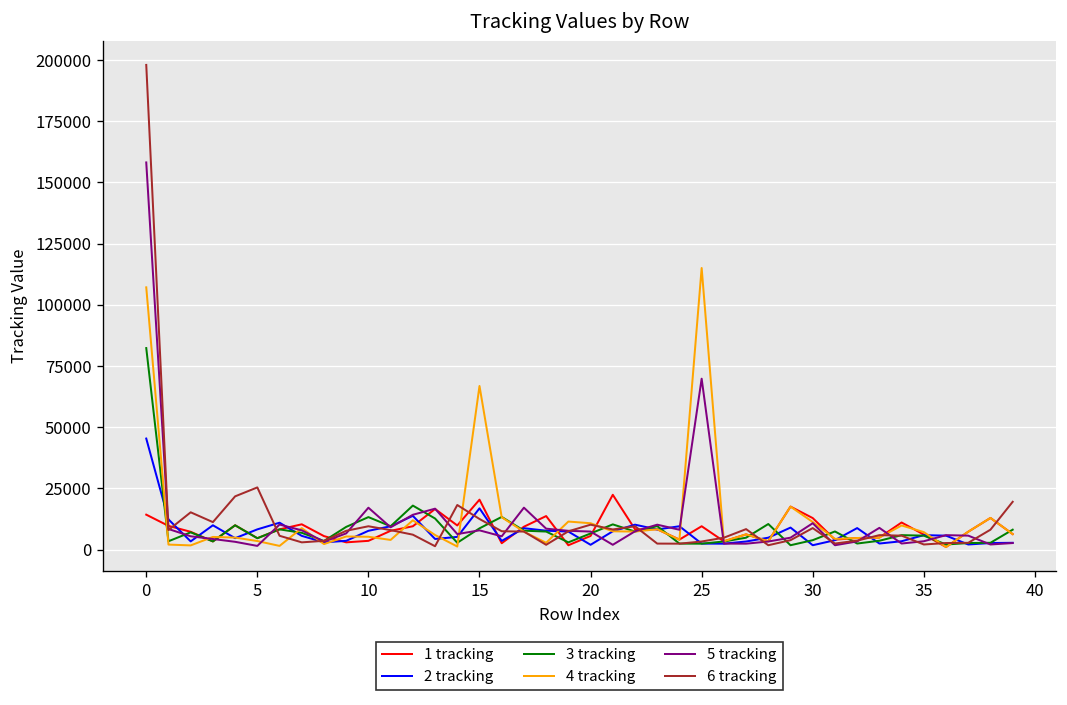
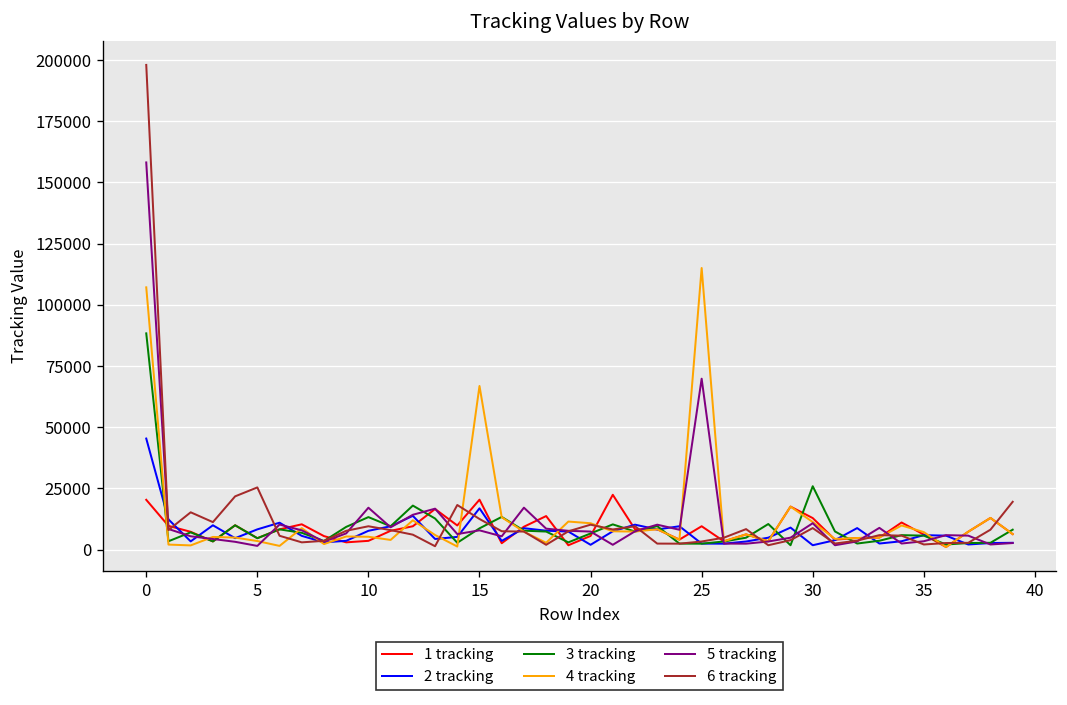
  {
    "1 tracking": {
-     "0": 14000,
+     "0": 20000,
      "10": 4000,
      "15": 20000,
      "25": 10000,
      "30": 13000
    },
    "2 tracking": {
      "0": 45000,
      "5": 8000,
      "10": 8000,
      "15": 17000,
      "20": 2000,
      "30": 2000
    },
    "3 tracking": {
-     "0": 82000,
+     "0": 88000,
      "10": 13000,
-     "30": 4000
+     "30": 26000
    },
    "4 tracking": {
      "0": 107000,
      "10": 5000,
      "15": 67000,
      "25": 115000
    },
    "5 tracking": {
      "0": 158000,
      "5": 2000,
      "10": 17000,
      "25": 70000,
      "35": 3000
    },
    "6 tracking": {
      "0": 198000,
      "5": 25000,
      "10": 10000,
      "15": 13000,
      "30": 9000,
      "35": 2000
    }
  }
